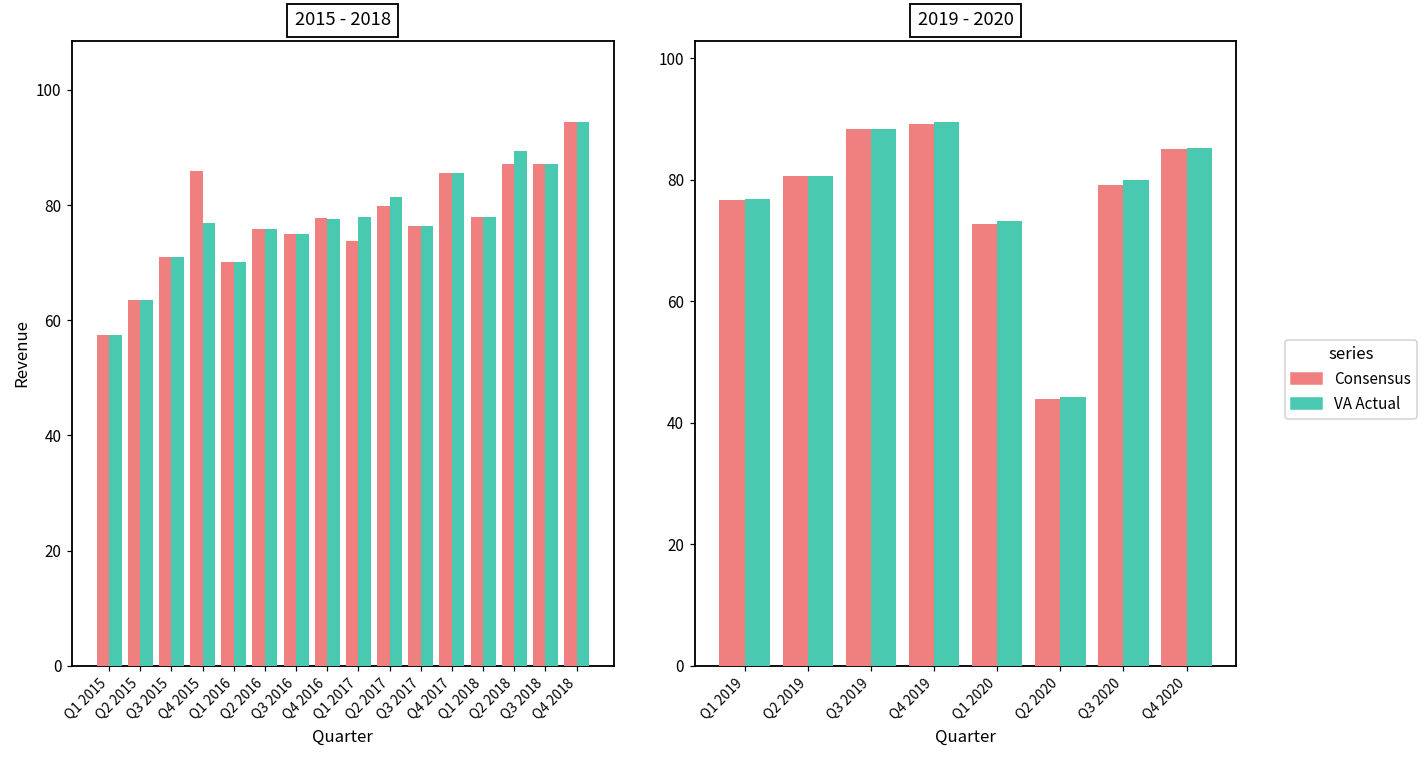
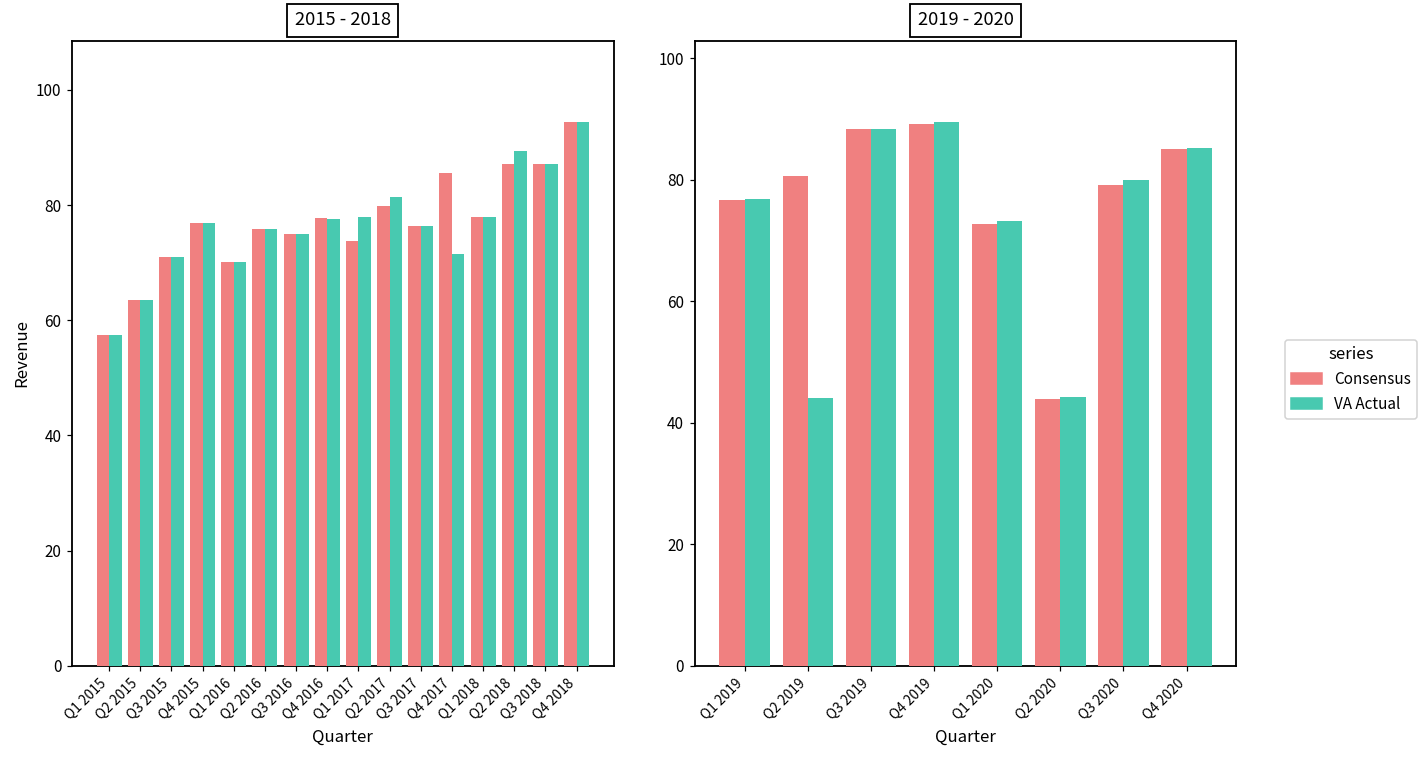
  {
    "2015 - 2018": {
      "Consensus": {
        "Q1 2015": 58,
        "Q2 2015": 64,
        "Q3 2015": 71,
-       "Q4 2015": 86,
+       "Q4 2015": 77,
        "Q1 2016": 70,
        "Q2 2016": 76,
        "Q3 2016": 75,
        "Q4 2016": 78,
        "Q1 2017": 74,
        "Q2 2017": 80,
        "Q3 2017": 76,
        "Q4 2017": 86,
        "Q1 2018": 78,
        "Q2 2018": 87,
        "Q3 2018": 87,
        "Q4 2018": 94
      },
      "VA Actual": {
        "Q1 2015": 58,
        "Q2 2015": 64,
        "Q3 2015": 71,
        "Q4 2015": 77,
        "Q1 2016": 70,
        "Q2 2016": 76,
        "Q3 2016": 75,
        "Q4 2016": 78,
        "Q1 2017": 78,
        "Q2 2017": 81,
        "Q3 2017": 76,
-       "Q4 2017": 86,
+       "Q4 2017": 72,
        "Q1 2018": 78,
        "Q2 2018": 89,
        "Q3 2018": 87,
        "Q4 2018": 94
      }
    },
    "2019 - 2020": {
      "Consensus": {
        "Q1 2019": 77,
        "Q2 2019": 81,
        "Q3 2019": 88,
        "Q4 2019": 89,
        "Q1 2020": 73,
        "Q2 2020": 44,
        "Q3 2020": 79,
        "Q4 2020": 85
      },
      "VA Actual": {
        "Q1 2019": 77,
-       "Q2 2019": 81,
+       "Q2 2019": 44,
        "Q3 2019": 88,
        "Q4 2019": 90,
        "Q1 2020": 73,
        "Q2 2020": 44,
        "Q3 2020": 80,
        "Q4 2020": 85
      }
    }
  }
